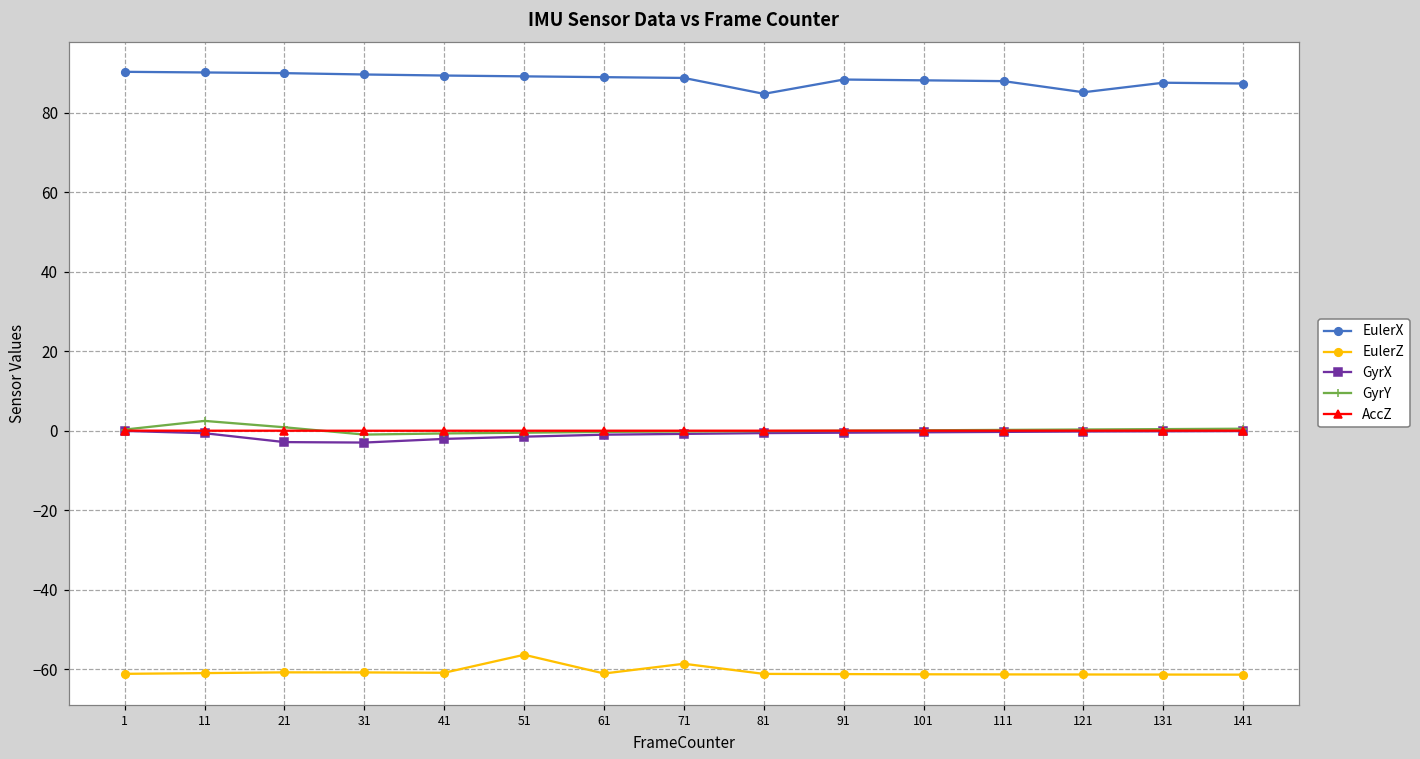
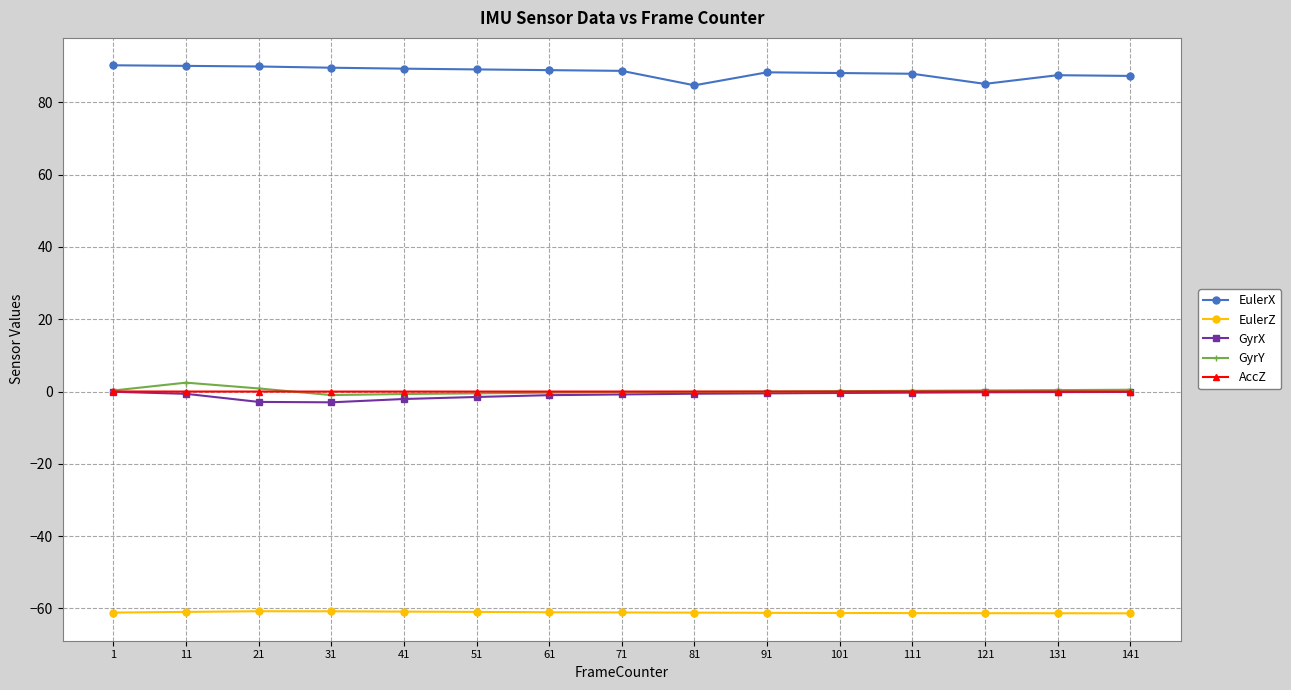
  {
    "EulerX": {
      "1": 90,
      "11": 90,
      "21": 90,
      "31": 90,
      "41": 89,
      "51": 89,
      "61": 89,
      "71": 89,
      "81": 85,
      "91": 88,
      "101": 88,
      "111": 88,
      "121": 85,
      "131": 88,
      "141": 87
    },
    "EulerZ": {
      "1": -61,
      "11": -61,
      "21": -61,
      "31": -61,
      "41": -61,
-     "51": -56,
+     "51": -61,
      "61": -61,
-     "71": -59,
+     "71": -61,
      "81": -61,
      "91": -61,
      "101": -61,
      "111": -61,
      "121": -61,
      "131": -61,
      "141": -61
    },
    "GyrX": {
      "21": -3,
      "31": -3,
      "41": -2,
      "51": -2,
      "61": -1
    },
    "GyrY": {
      "11": 2,
      "21": 1,
      "31": -1
    },
    "AccZ": {
      "21": 0,
      "31": 0
    }
  }
